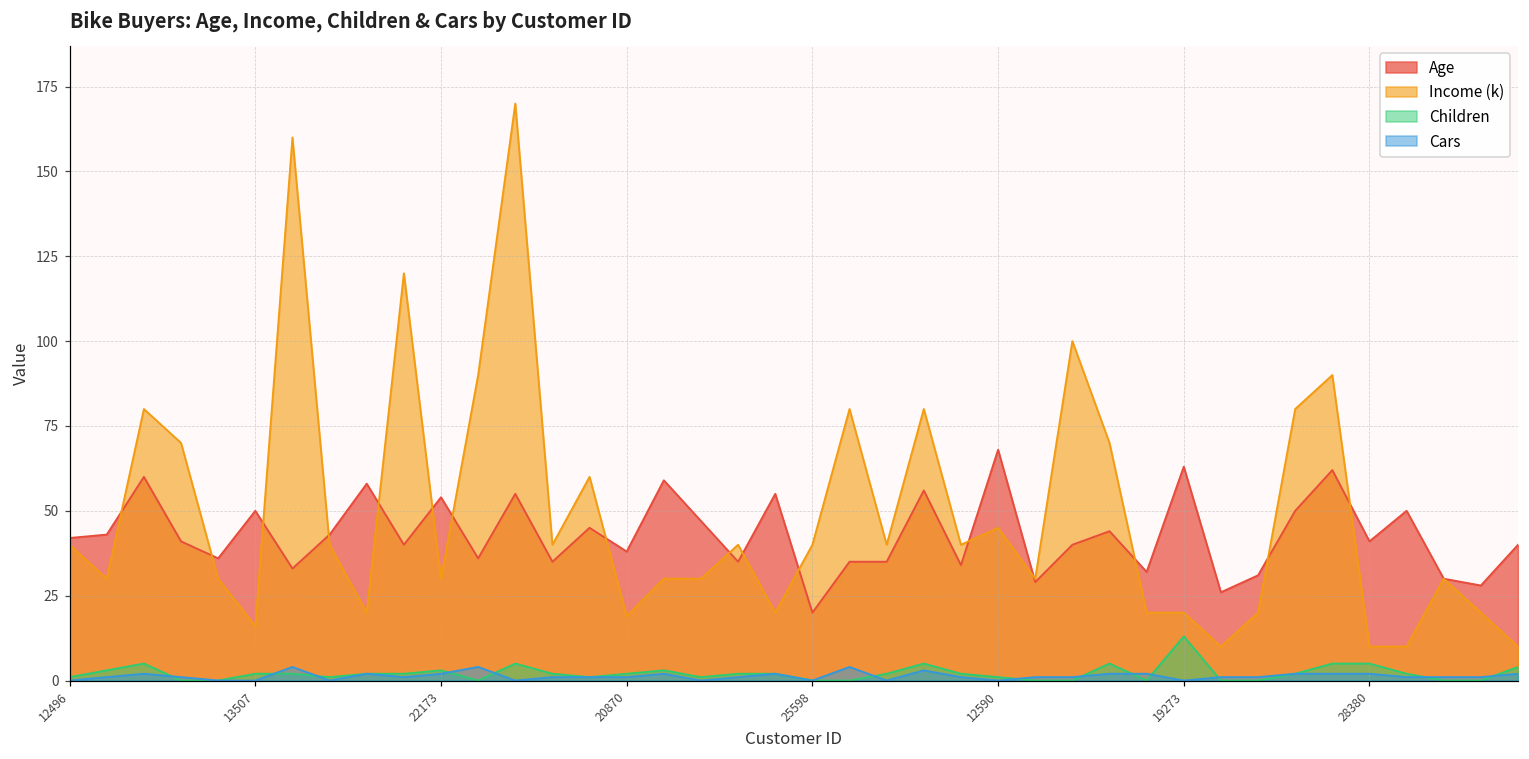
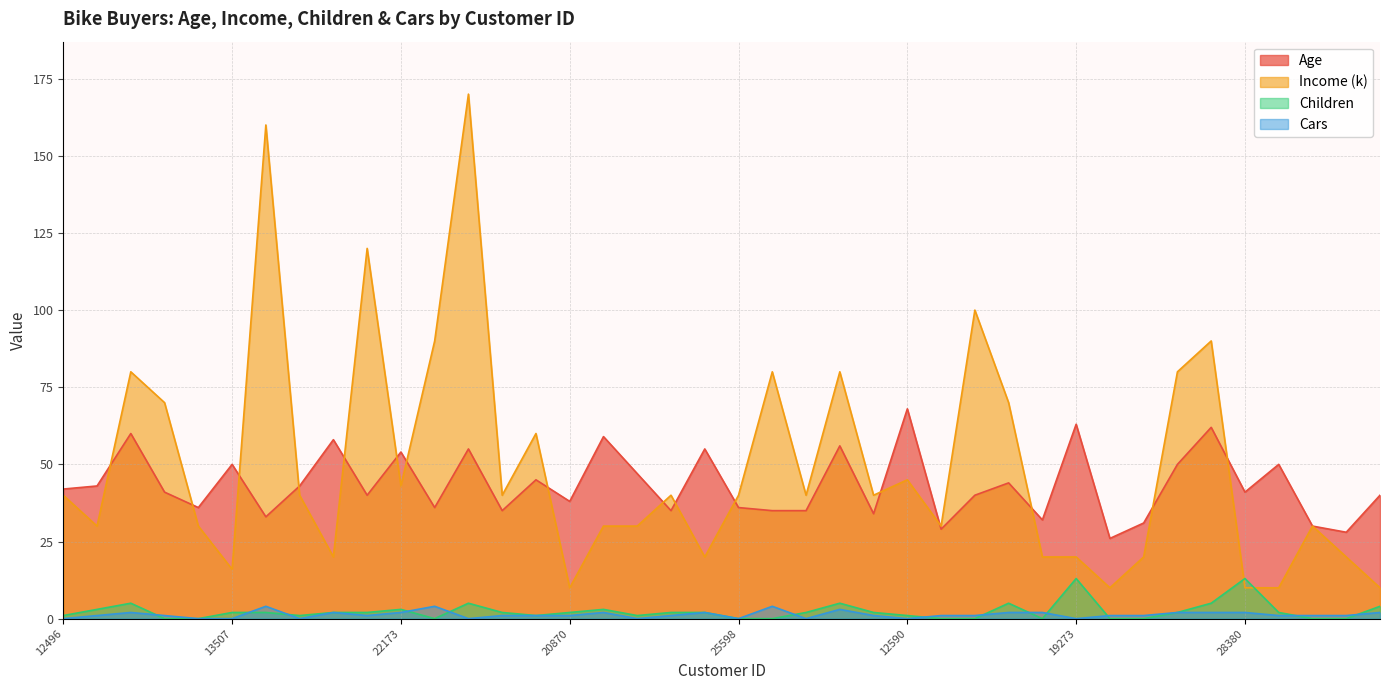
  {
    "Age": {
      "12496": 42,
      "13507": 50,
      "22173": 54,
      "20870": 38,
-     "25598": 20,
+     "25598": 36,
      "12590": 68,
      "19273": 63,
      "28380": 41
    },
    "Income (k)": {
      "12496": 40,
      "13507": 16,
-     "22173": 30,
-     "20870": 19,
+     "22173": 43,
+     "20870": 10,
      "25598": 40,
      "12590": 45,
      "19273": 20,
      "28380": 10
    },
    "Children": {
      "12496": 1,
      "13507": 2,
      "22173": 3,
      "20870": 2,
      "12590": 1,
      "19273": 13,
-     "28380": 5
+     "28380": 13
    },
    "Cars": {
      "12496": 0,
      "13507": 0,
      "22173": 2,
      "20870": 1,
      "12590": 0,
      "19273": 0,
      "28380": 2
    }
  }
